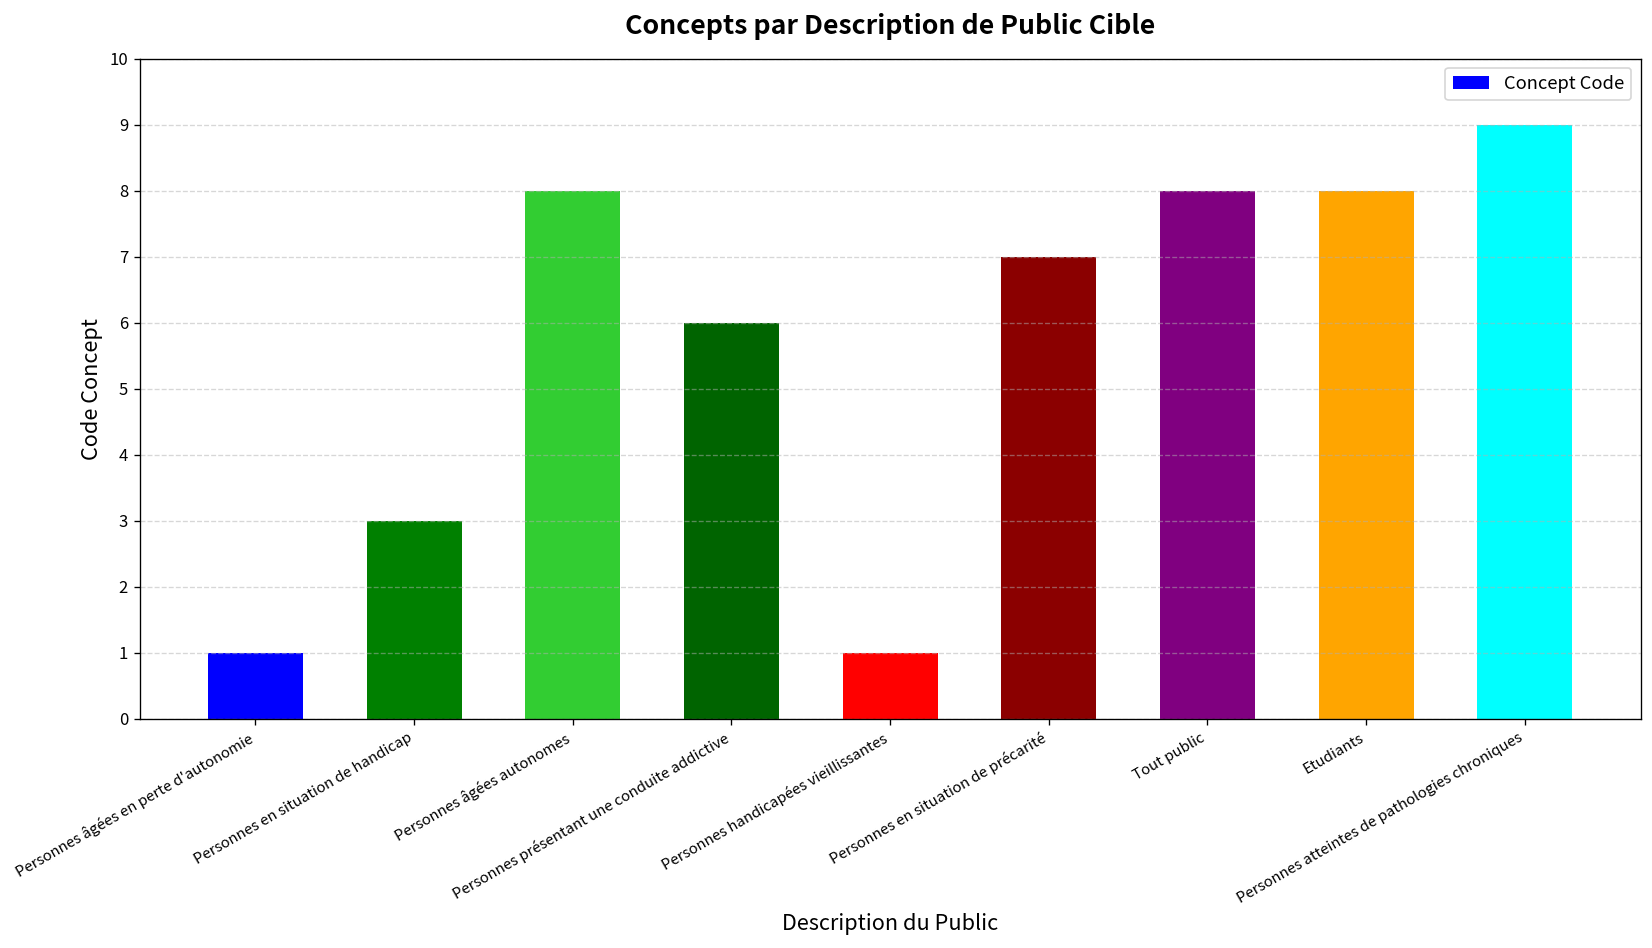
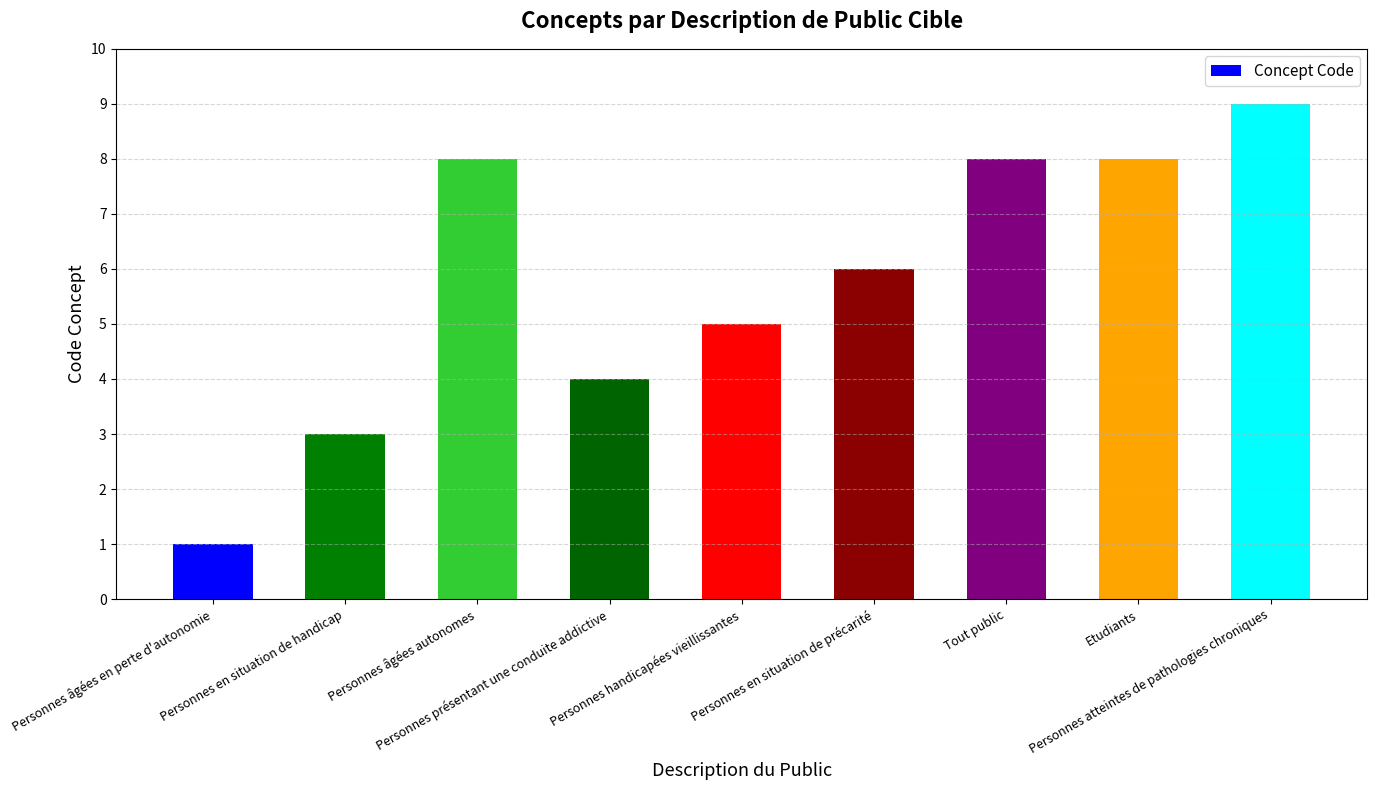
  {
    "Personnes âgées en perte d'autonomie": 1,
    "Personnes en situation de handicap": 3,
    "Personnes âgées autonomes": 8,
-   "Personnes présentant une conduite addictive": 6,
-   "Personnes handicapées vieillissantes": 1,
-   "Personnes en situation de précarité": 7,
+   "Personnes présentant une conduite addictive": 4,
+   "Personnes handicapées vieillissantes": 5,
+   "Personnes en situation de précarité": 6,
    "Tout public": 8,
    "Etudiants": 8,
    "Personnes atteintes de pathologies chroniques": 9
  }
